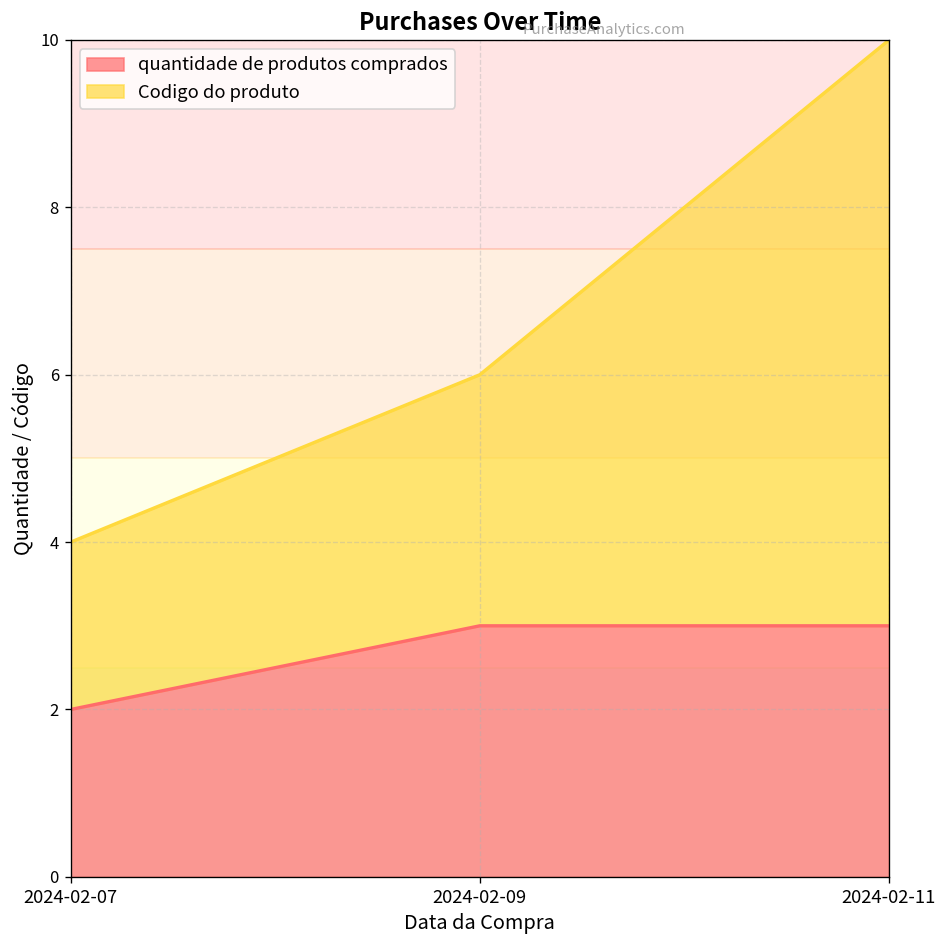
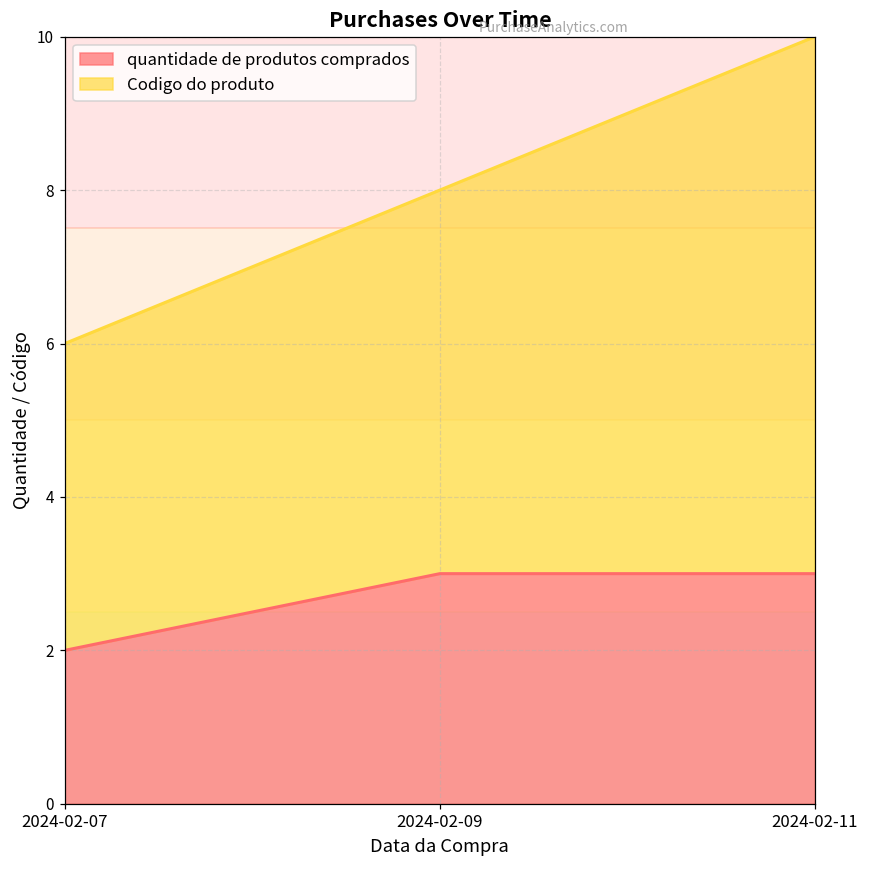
  {
    "quantidade de produtos comprados": {
      "2024-02-07": 2,
      "2024-02-09": 3,
      "2024-02-11": 3
    },
    "Codigo do produto": {
-     "2024-02-07": 2,
-     "2024-02-09": 3,
+     "2024-02-07": 4,
+     "2024-02-09": 5,
      "2024-02-11": 7
    }
  }
